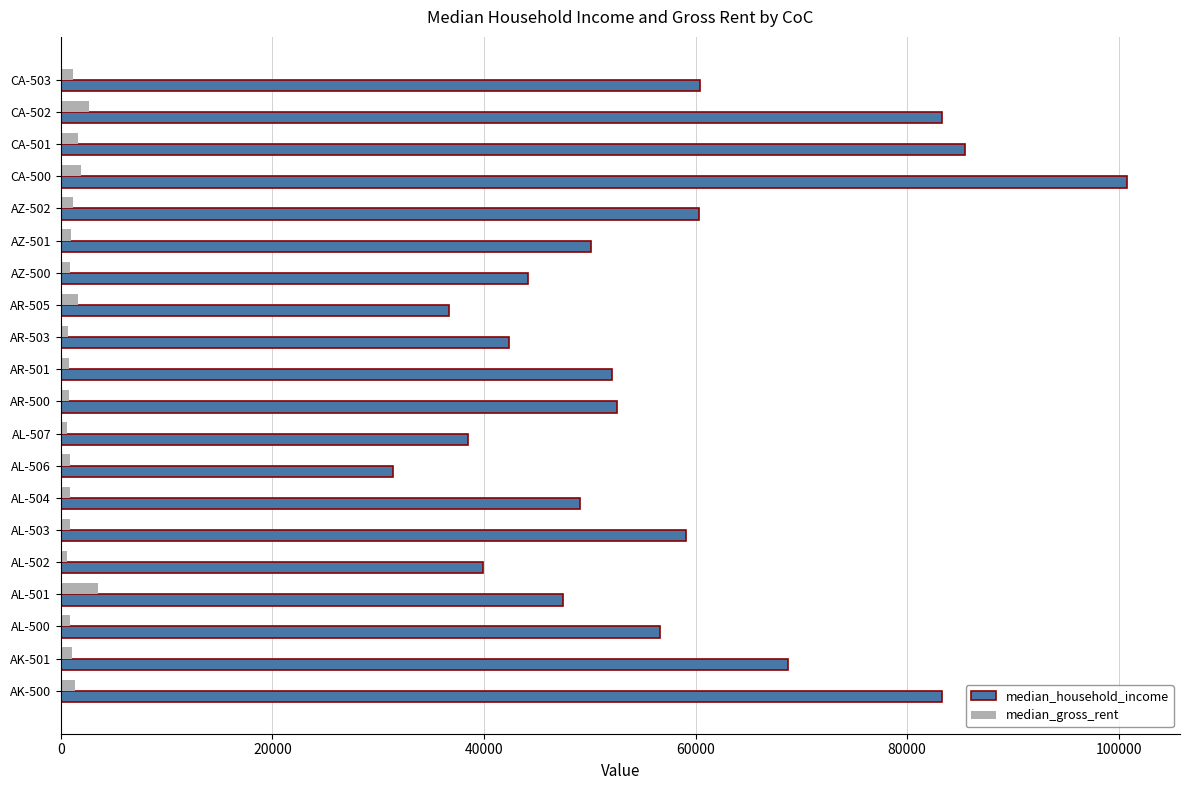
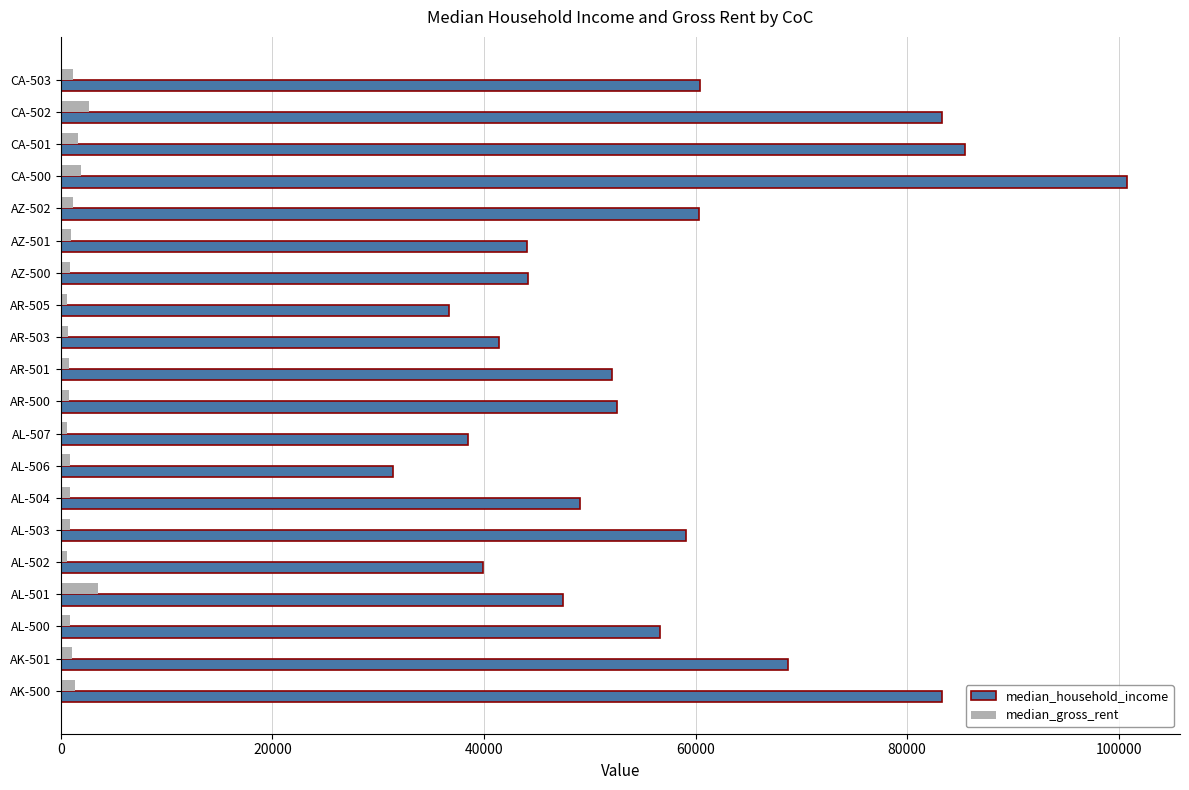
  {
    "median_household_income": {
      "CA-503": 60400,
      "CA-502": 83300,
      "CA-501": 85400,
      "CA-500": 100700,
      "AZ-502": 60300,
-     "AZ-501": 50100,
+     "AZ-501": 44000,
      "AZ-500": 44200,
      "AR-505": 36700,
-     "AR-503": 42300,
+     "AR-503": 41500,
      "AR-501": 52100,
      "AR-500": 52600,
      "AL-507": 38500,
      "AL-506": 31400,
      "AL-504": 49000,
      "AL-503": 59100,
      "AL-502": 39900,
      "AL-501": 47400,
      "AL-500": 56600,
      "AK-501": 68700,
      "AK-500": 83300
    },
    "median_gross_rent": {
      "CA-503": 1200,
      "CA-502": 2600,
      "CA-501": 1700,
      "CA-500": 1900,
      "AZ-502": 1100,
      "AZ-501": 1000,
      "AZ-500": 900,
-     "AR-505": 1600,
+     "AR-505": 600,
      "AR-503": 700,
      "AR-501": 800,
      "AR-500": 800,
      "AL-507": 600,
      "AL-506": 800,
      "AL-504": 800,
      "AL-503": 800,
      "AL-502": 600,
      "AL-501": 3500,
      "AL-500": 900,
      "AK-501": 1100,
      "AK-500": 1400
    }
  }
